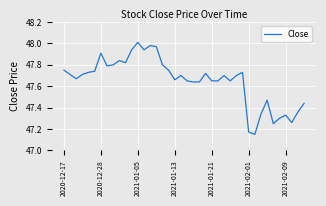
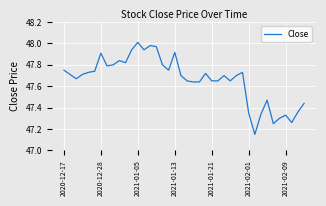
  {
    "2020-12-17": 47.75,
    "2020-12-28": 47.91,
    "2021-01-05": 48.01,
-   "2021-01-13": 47.66,
+   "2021-01-13": 47.92,
    "2021-01-21": 47.65,
-   "2021-02-01": 47.17,
+   "2021-02-01": 47.35,
    "2021-02-09": 47.33
  }
